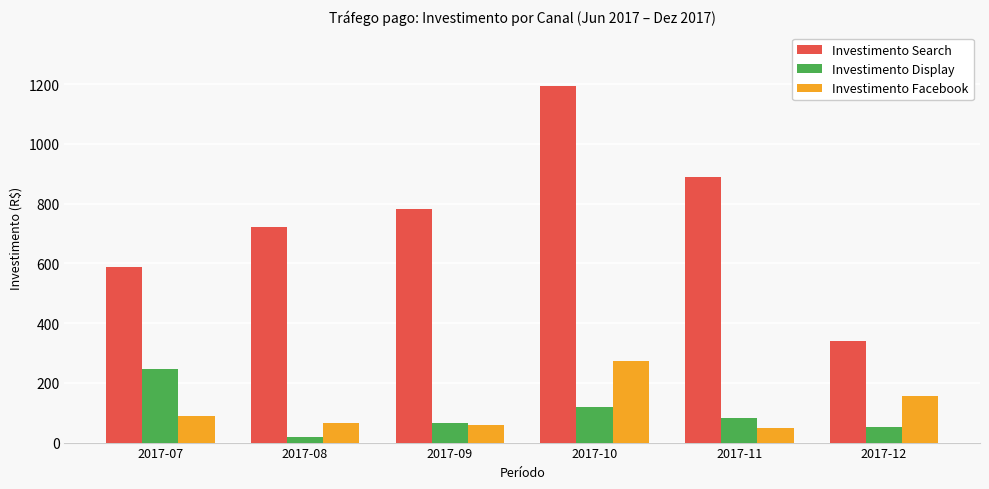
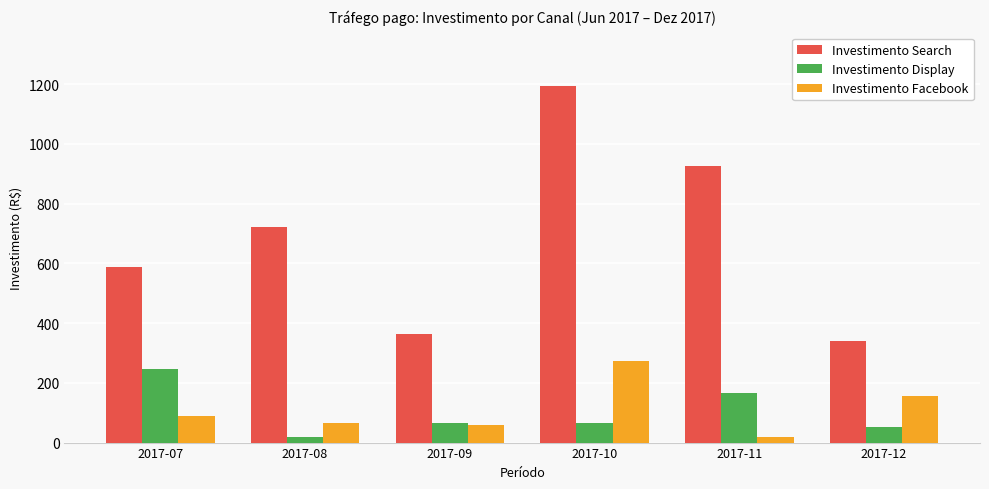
  {
    "Investimento Search": {
      "2017-07": 590,
      "2017-08": 720,
-     "2017-09": 780,
+     "2017-09": 360,
      "2017-10": 1190,
-     "2017-11": 890,
+     "2017-11": 930,
      "2017-12": 340
    },
    "Investimento Display": {
      "2017-07": 240,
      "2017-08": 20,
      "2017-09": 70,
-     "2017-10": 120,
-     "2017-11": 80,
+     "2017-10": 60,
+     "2017-11": 170,
      "2017-12": 50
    },
    "Investimento Facebook": {
      "2017-07": 90,
      "2017-08": 60,
      "2017-09": 60,
      "2017-10": 270,
-     "2017-11": 50,
+     "2017-11": 20,
      "2017-12": 160
    }
  }
